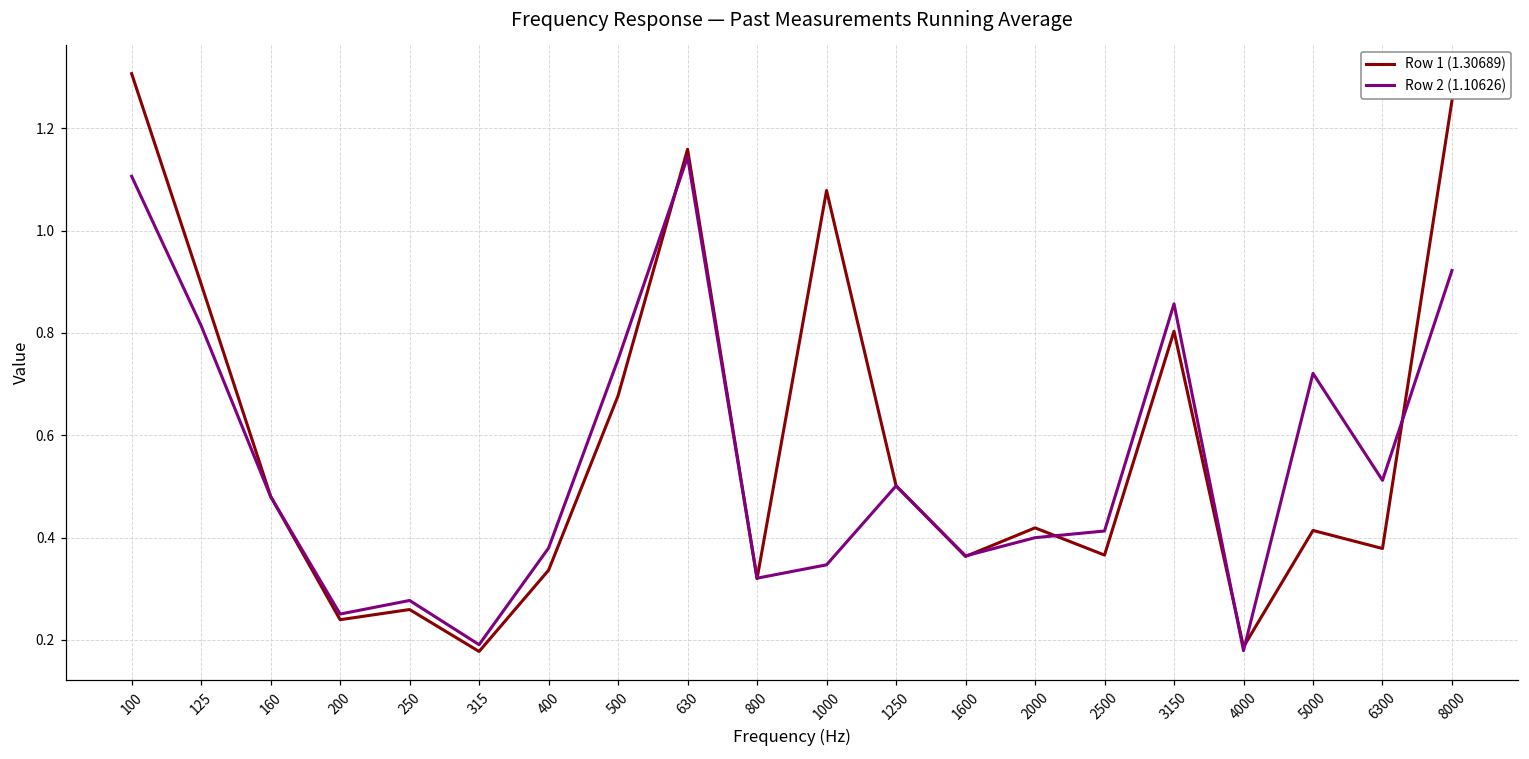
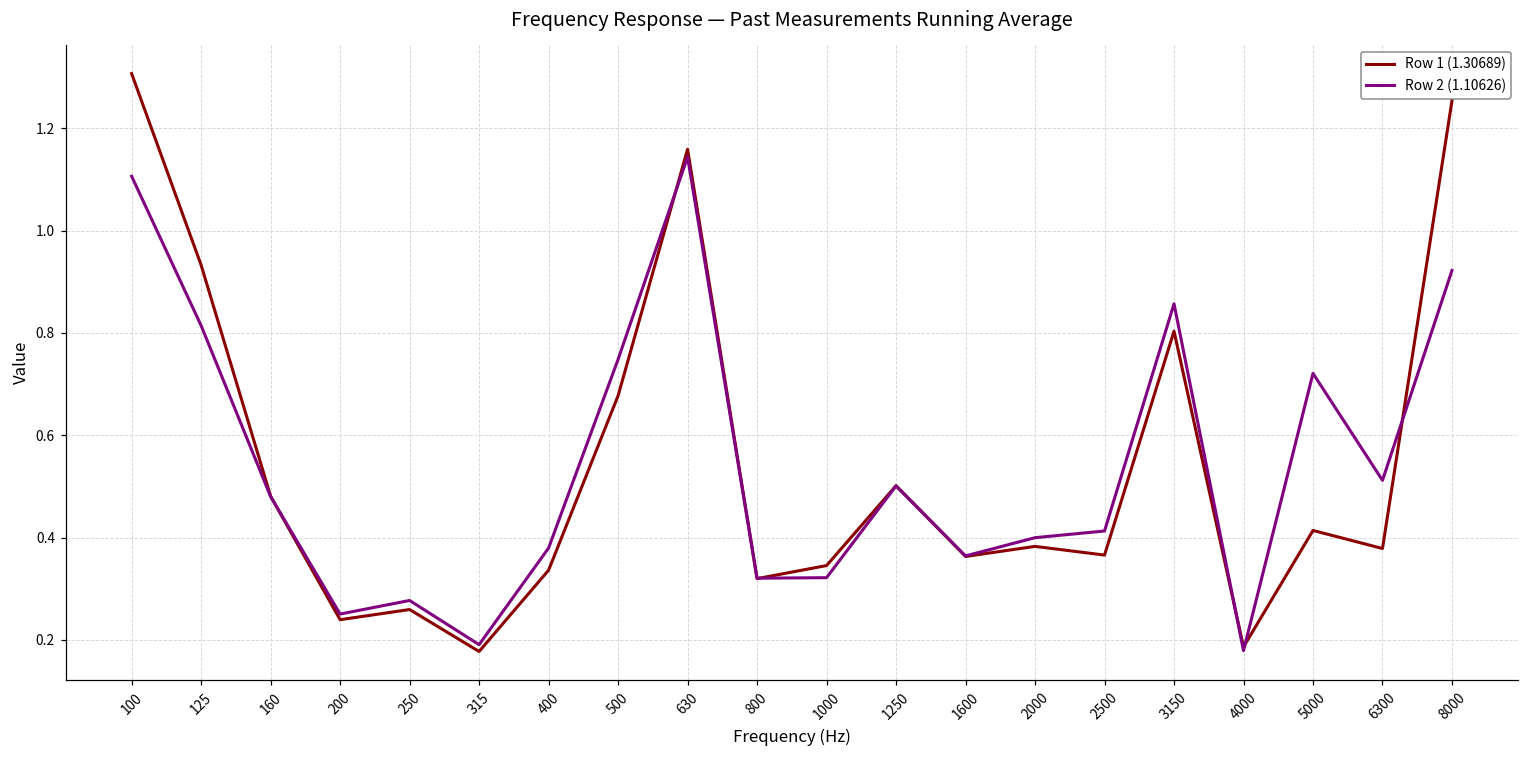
  {
    "Row 1 (1.30689)": {
      "100": 1.31,
-     "125": 0.90,
+     "125": 0.93,
      "200": 0.24,
      "250": 0.26,
      "315": 0.18,
      "400": 0.34,
      "500": 0.68,
      "630": 1.16,
-     "1000": 1.08,
-     "2000": 0.42,
+     "1000": 0.35,
+     "2000": 0.38,
      "2500": 0.37,
      "3150": 0.80,
      "4000": 0.19,
      "5000": 0.41,
      "6300": 0.38,
      "8000": 1.25
    },
    "Row 2 (1.10626)": {
      "100": 1.11,
      "125": 0.81,
      "200": 0.25,
      "250": 0.28,
      "315": 0.19,
      "400": 0.38,
      "500": 0.75,
      "630": 1.14,
-     "1000": 0.35,
+     "1000": 0.32,
      "2000": 0.40,
      "2500": 0.41,
      "3150": 0.86,
      "4000": 0.18,
      "5000": 0.72,
      "6300": 0.51,
      "8000": 0.92
    }
  }
